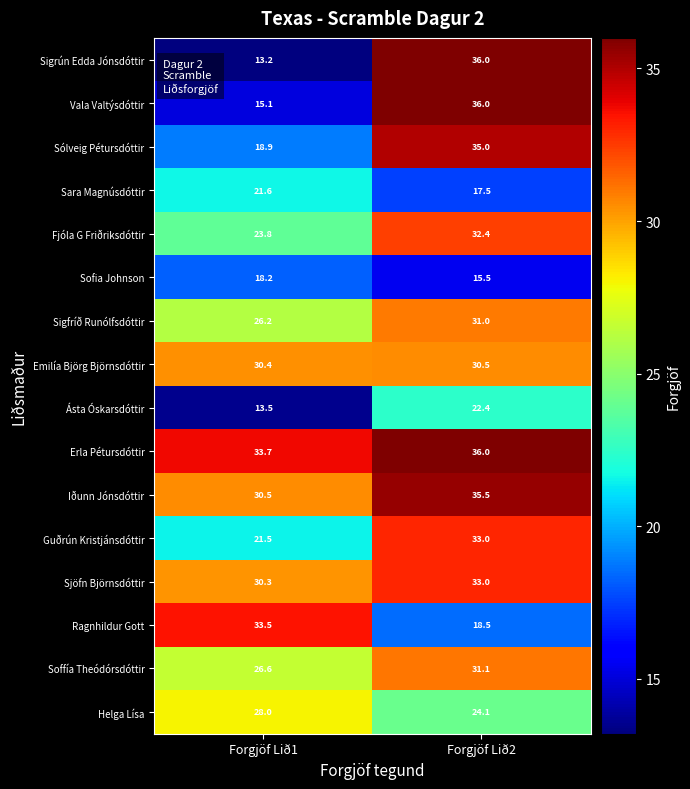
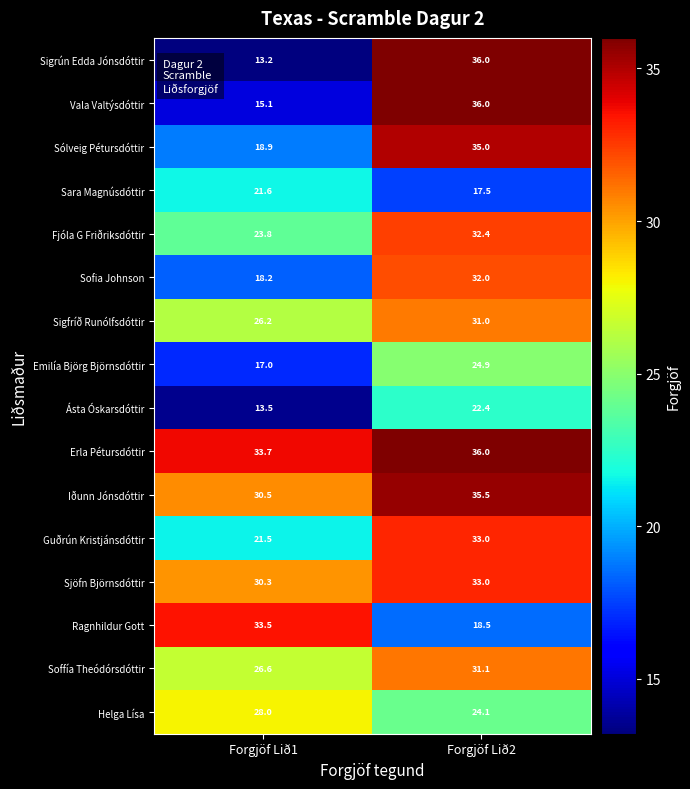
  {
    "Sigrún Edda Jónsdóttir": {
      "Forgjöf Lið1": 13.2,
      "Forgjöf Lið2": 36.0
    },
    "Vala Valtýsdóttir": {
      "Forgjöf Lið1": 15.1,
      "Forgjöf Lið2": 36.0
    },
    "Sólveig Pétursdóttir": {
      "Forgjöf Lið1": 18.9,
      "Forgjöf Lið2": 35.0
    },
    "Sara Magnúsdóttir": {
      "Forgjöf Lið1": 21.6,
      "Forgjöf Lið2": 17.5
    },
    "Fjóla G Friðriksdóttir": {
      "Forgjöf Lið1": 23.8,
      "Forgjöf Lið2": 32.4
    },
    "Sofia Johnson": {
      "Forgjöf Lið1": 18.2,
-     "Forgjöf Lið2": 15.5
+     "Forgjöf Lið2": 32.0
    },
    "Sigfríð Runólfsdóttir": {
      "Forgjöf Lið1": 26.2,
      "Forgjöf Lið2": 31.0
    },
    "Emilía Björg Björnsdóttir": {
-     "Forgjöf Lið1": 30.4,
-     "Forgjöf Lið2": 30.5
+     "Forgjöf Lið1": 17.0,
+     "Forgjöf Lið2": 24.9
    },
    "Ásta Óskarsdóttir": {
      "Forgjöf Lið1": 13.5,
      "Forgjöf Lið2": 22.4
    },
    "Erla Pétursdóttir": {
      "Forgjöf Lið1": 33.7,
      "Forgjöf Lið2": 36.0
    },
    "Iðunn Jónsdóttir": {
      "Forgjöf Lið1": 30.5,
      "Forgjöf Lið2": 35.5
    },
    "Guðrún Kristjánsdóttir": {
      "Forgjöf Lið1": 21.5,
      "Forgjöf Lið2": 33.0
    },
    "Sjöfn Björnsdóttir": {
      "Forgjöf Lið1": 30.3,
      "Forgjöf Lið2": 33.0
    },
    "Ragnhildur Gott": {
      "Forgjöf Lið1": 33.5,
      "Forgjöf Lið2": 18.5
    },
    "Soffía Theódórsdóttir": {
      "Forgjöf Lið1": 26.6,
      "Forgjöf Lið2": 31.1
    },
    "Helga Lísa": {
      "Forgjöf Lið1": 28.0,
      "Forgjöf Lið2": 24.1
    }
  }
